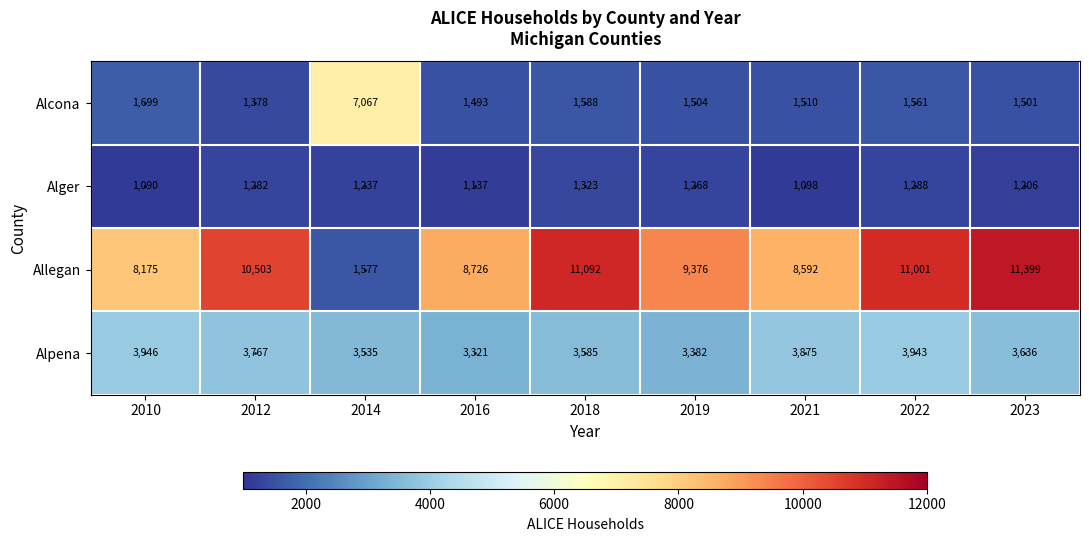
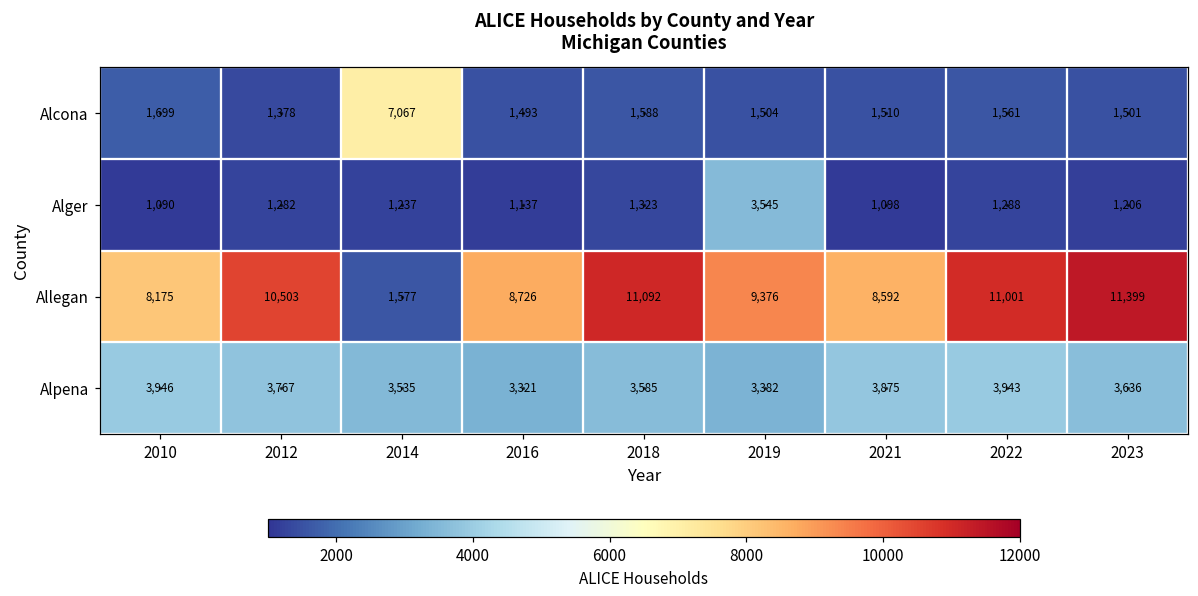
  {
    "Alcona": {
      "2014": "7,067"
    },
    "Alger": {
-     "2019": "1,268"
+     "2019": "3,545"
    },
    "Allegan": {
      "2010": "8,175",
      "2012": "10,503",
      "2016": "8,726",
      "2018": "11,092",
      "2019": "9,376",
      "2021": "8,592",
      "2022": "11,001",
      "2023": "11,399"
    }
  }
